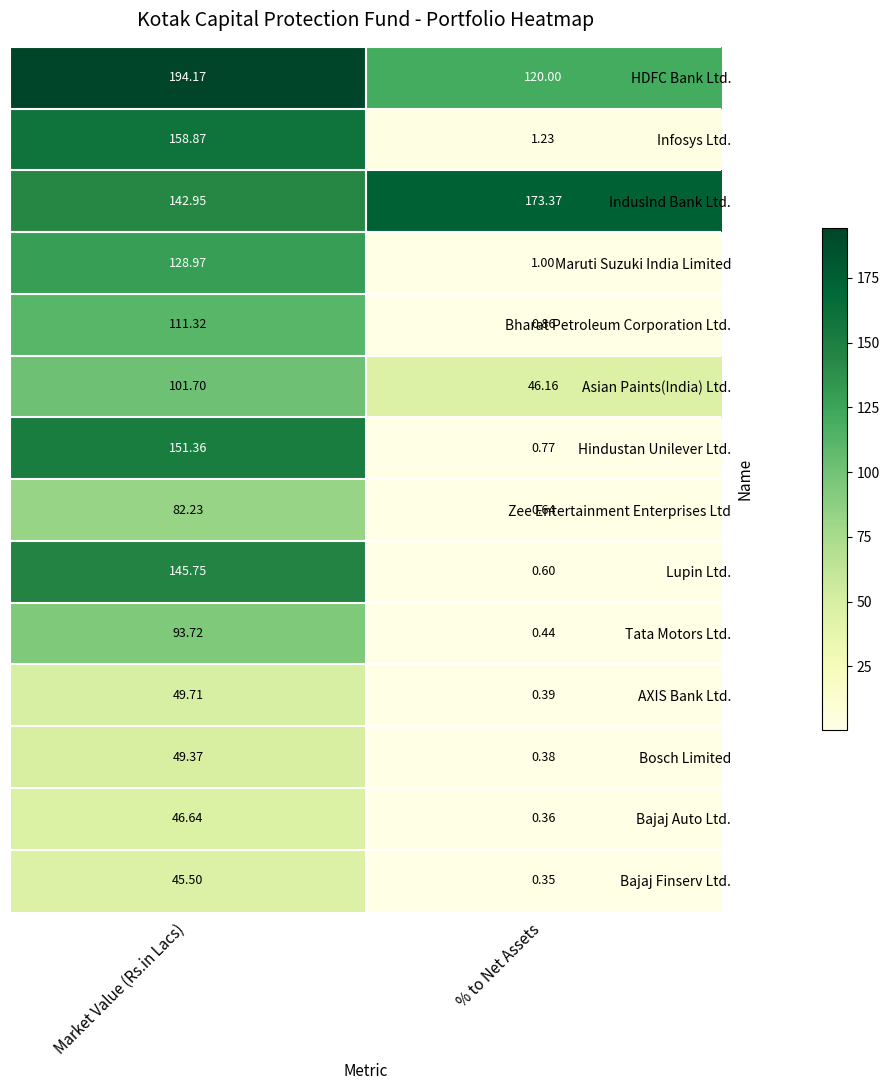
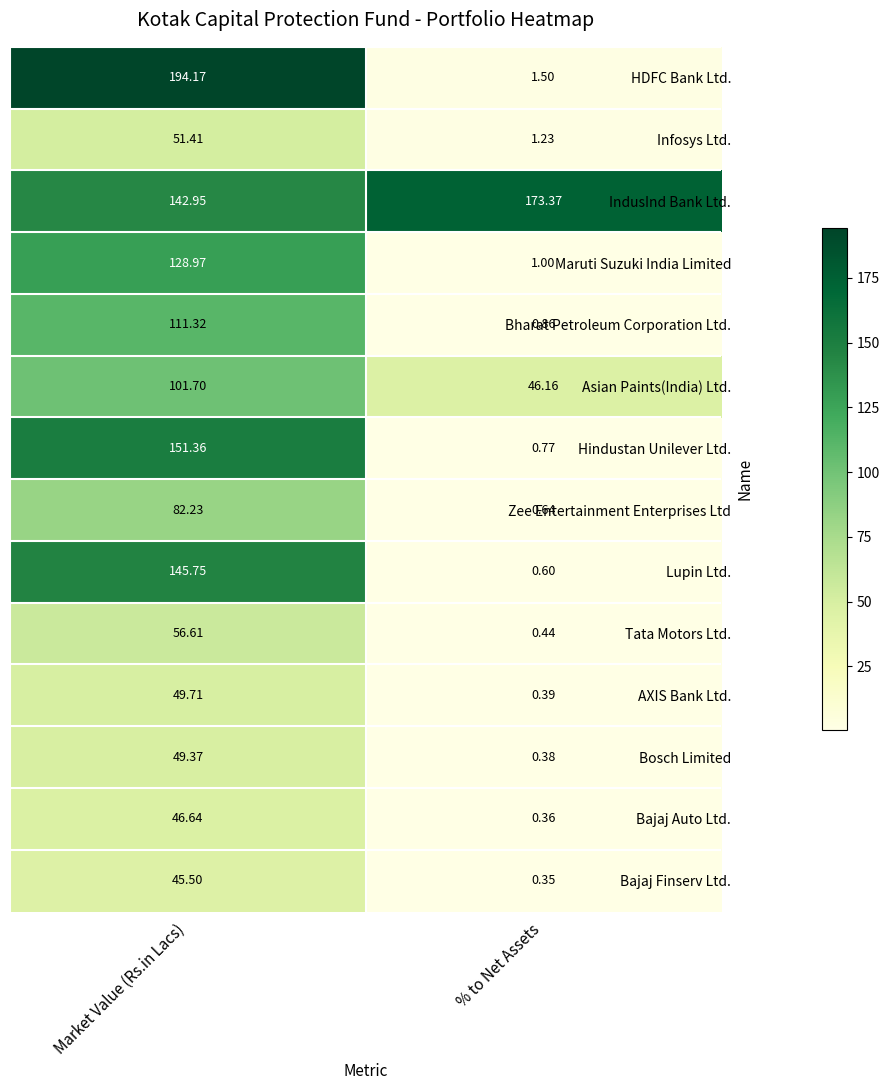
  {
    "HDFC Bank Ltd.": {
      "Market Value (Rs.in Lacs)": 194.17,
-     "% to Net Assets": 120.00
+     "% to Net Assets": 1.50
    },
    "Infosys Ltd.": {
-     "Market Value (Rs.in Lacs)": 158.87,
+     "Market Value (Rs.in Lacs)": 51.41,
      "% to Net Assets": 1.23
    },
    "IndusInd Bank Ltd.": {
      "Market Value (Rs.in Lacs)": 142.95,
      "% to Net Assets": 173.37
    },
    "Maruti Suzuki India Limited": {
      "Market Value (Rs.in Lacs)": 128.97,
      "% to Net Assets": 1.00
    },
    "Bharat Petroleum Corporation Ltd.": {
      "Market Value (Rs.in Lacs)": 111.32,
      "% to Net Assets": 0.86
    },
    "Asian Paints(India) Ltd.": {
      "Market Value (Rs.in Lacs)": 101.70,
      "% to Net Assets": 46.16
    },
    "Hindustan Unilever Ltd.": {
      "Market Value (Rs.in Lacs)": 151.36,
      "% to Net Assets": 0.77
    },
    "Zee Entertainment Enterprises Ltd": {
      "Market Value (Rs.in Lacs)": 82.23,
      "% to Net Assets": 0.64
    },
    "Lupin Ltd.": {
      "Market Value (Rs.in Lacs)": 145.75,
      "% to Net Assets": 0.60
    },
    "Tata Motors Ltd.": {
-     "Market Value (Rs.in Lacs)": 93.72,
+     "Market Value (Rs.in Lacs)": 56.61,
      "% to Net Assets": 0.44
    },
    "AXIS Bank Ltd.": {
      "Market Value (Rs.in Lacs)": 49.71,
      "% to Net Assets": 0.39
    },
    "Bosch Limited": {
      "Market Value (Rs.in Lacs)": 49.37,
      "% to Net Assets": 0.38
    },
    "Bajaj Auto Ltd.": {
      "Market Value (Rs.in Lacs)": 46.64,
      "% to Net Assets": 0.36
    },
    "Bajaj Finserv Ltd.": {
      "Market Value (Rs.in Lacs)": 45.50,
      "% to Net Assets": 0.35
    }
  }
